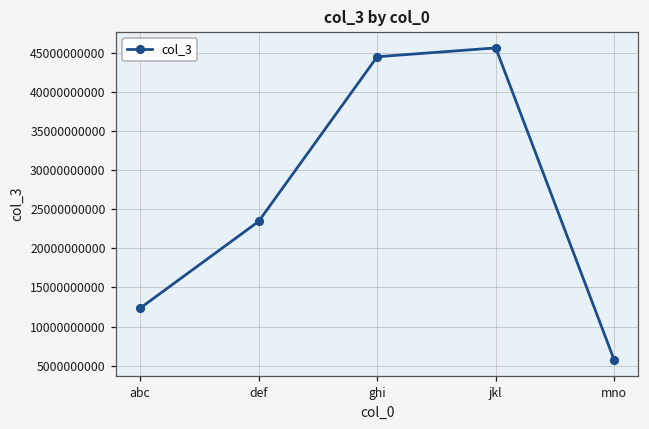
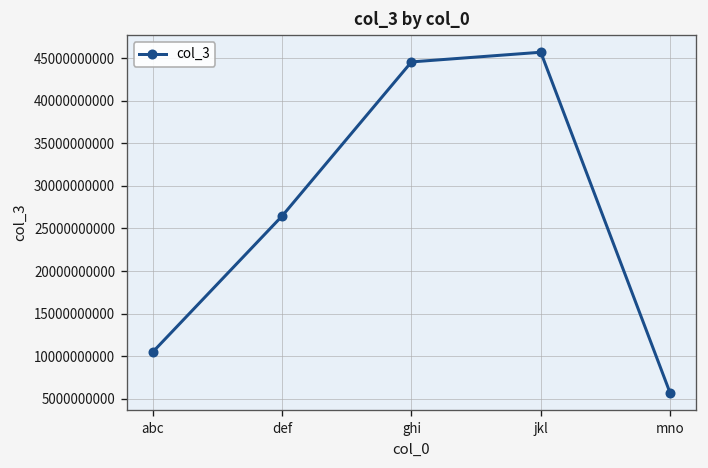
  {
-   "abc": 12000000000,
-   "def": 23000000000,
+   "abc": 10000000000,
+   "def": 26000000000,
    "ghi": 45000000000,
    "jkl": 46000000000,
    "mno": 6000000000
  }
